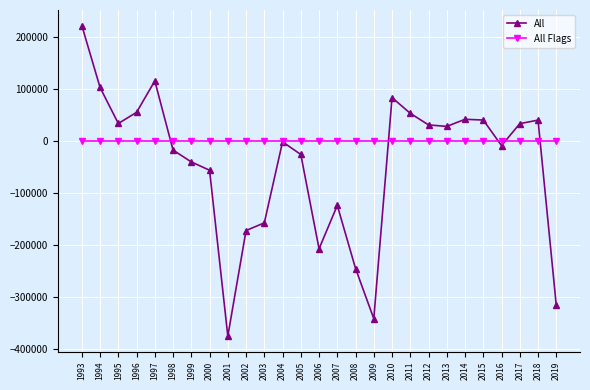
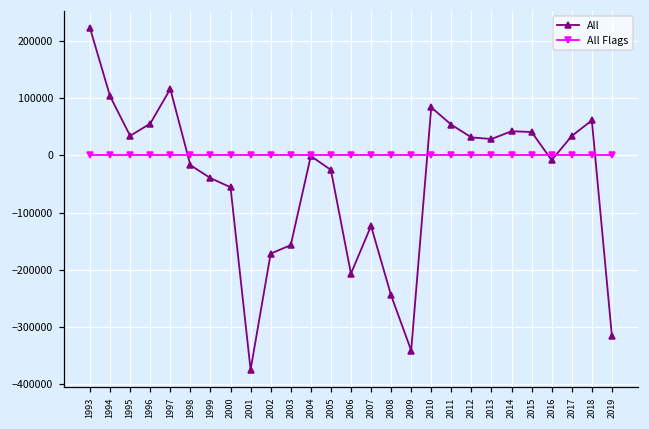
  {
    "All": {
      "1993": 220000,
      "1994": 100000,
      "1995": 30000,
      "1996": 60000,
      "1997": 120000,
      "1998": -20000,
      "1999": -40000,
      "2000": -60000,
      "2001": -370000,
      "2002": -170000,
      "2003": -160000,
      "2005": -30000,
      "2006": -210000,
      "2007": -120000,
      "2008": -240000,
      "2009": -340000,
      "2010": 80000,
      "2011": 50000,
      "2012": 30000,
      "2013": 30000,
      "2014": 40000,
      "2015": 40000,
      "2016": -10000,
      "2017": 30000,
-     "2018": 40000,
+     "2018": 60000,
      "2019": -320000
    },
    "All Flags": {
      "1993": 0,
      "1994": 0,
      "1995": 0,
      "1996": 0,
      "1997": 0,
      "1998": 0,
      "1999": 0,
      "2000": 0,
      "2001": 0,
      "2002": 0,
      "2003": 0,
      "2005": 0,
      "2006": 0,
      "2007": 0,
      "2008": 0,
      "2009": 0,
      "2010": 0,
      "2011": 0,
      "2012": 0,
      "2013": 0,
      "2014": 0,
      "2015": 0,
      "2016": 0,
      "2017": 0,
      "2018": 0,
      "2019": 0
    }
  }
